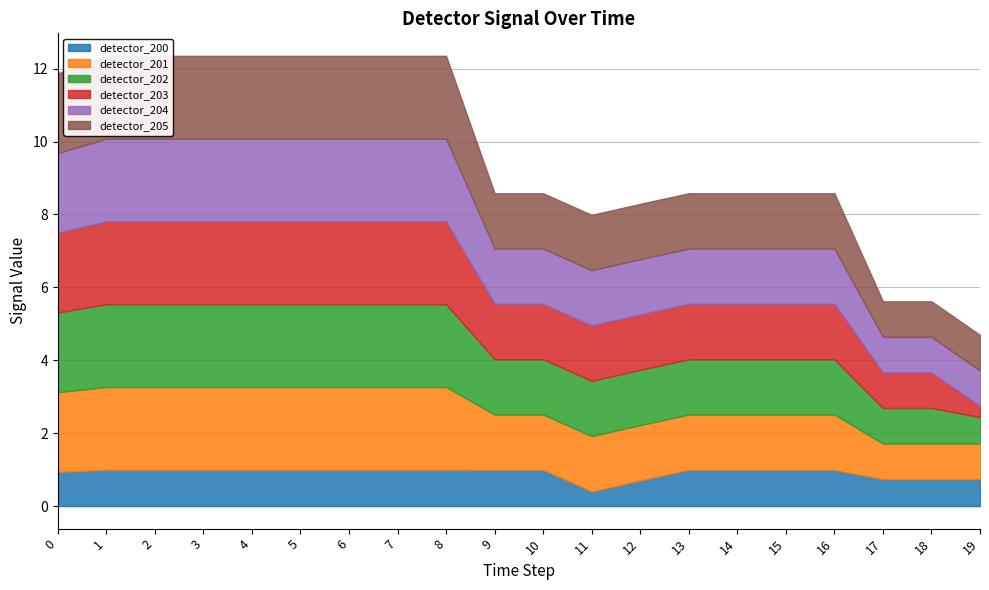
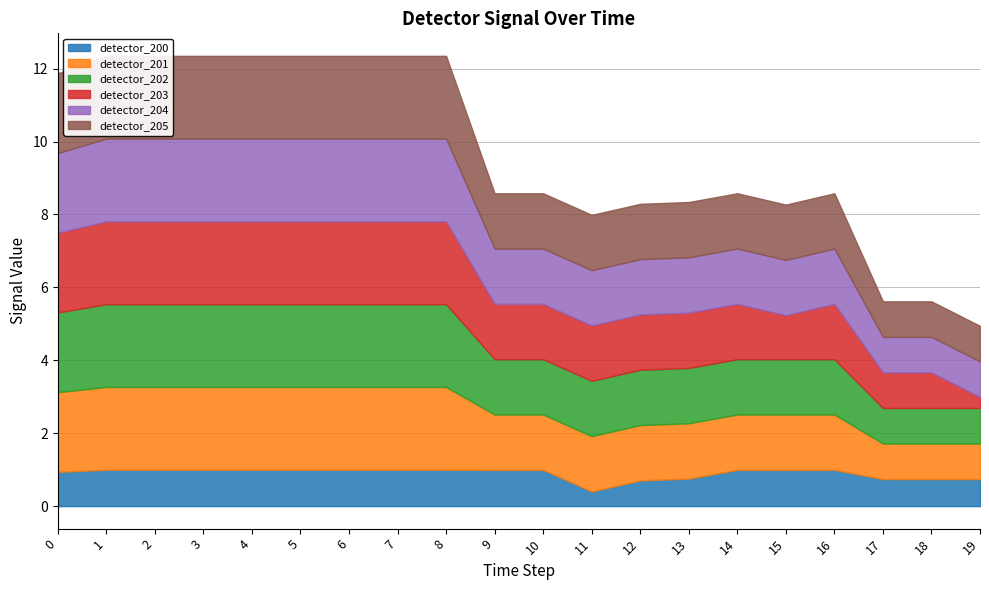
  {
    "detector_200": {
      "0": 0.9,
      "1": 1.0,
      "2": 1.0,
      "3": 1.0,
      "4": 1.0,
      "5": 1.0,
      "6": 1.0,
      "7": 1.0,
      "8": 1.0,
      "9": 1.0,
      "10": 1.0,
      "11": 0.4,
      "12": 0.7,
-     "13": 1.0,
+     "13": 0.8,
      "14": 1.0,
      "15": 1.0,
      "16": 1.0,
      "17": 0.7,
      "18": 0.7,
      "19": 0.7
    },
    "detector_201": {
      "0": 2.2,
      "1": 2.3,
      "2": 2.3,
      "3": 2.3,
      "4": 2.3,
      "5": 2.3,
      "6": 2.3,
      "7": 2.3,
      "8": 2.3,
      "9": 1.5,
      "10": 1.5,
      "11": 1.5,
      "12": 1.5,
      "13": 1.5,
      "14": 1.5,
      "15": 1.5,
      "16": 1.5,
      "17": 1.0,
      "18": 1.0,
      "19": 1.0
    },
    "detector_202": {
      "0": 2.2,
      "1": 2.3,
      "2": 2.3,
      "3": 2.3,
      "4": 2.3,
      "5": 2.3,
      "6": 2.3,
      "7": 2.3,
      "8": 2.3,
      "9": 1.5,
      "10": 1.5,
      "11": 1.5,
      "12": 1.5,
      "13": 1.5,
      "14": 1.5,
      "15": 1.5,
      "16": 1.5,
      "17": 1.0,
      "18": 1.0,
-     "19": 0.7
+     "19": 1.0
    },
    "detector_203": {
      "0": 2.2,
      "1": 2.3,
      "2": 2.3,
      "3": 2.3,
      "4": 2.3,
      "5": 2.3,
      "6": 2.3,
      "7": 2.3,
      "8": 2.3,
      "9": 1.5,
      "10": 1.5,
      "11": 1.5,
      "12": 1.5,
      "13": 1.5,
      "14": 1.5,
-     "15": 1.5,
+     "15": 1.2,
      "16": 1.5,
      "17": 1.0,
      "18": 1.0,
      "19": 0.3
    },
    "detector_204": {
      "0": 2.2,
      "1": 2.3,
      "2": 2.3,
      "3": 2.3,
      "4": 2.3,
      "5": 2.3,
      "6": 2.3,
      "7": 2.3,
      "8": 2.3,
      "9": 1.5,
      "10": 1.5,
      "11": 1.5,
      "12": 1.5,
      "13": 1.5,
      "14": 1.5,
      "15": 1.5,
      "16": 1.5,
      "17": 1.0,
      "18": 1.0,
      "19": 1.0
    },
    "detector_205": {
      "0": 2.2,
      "3": 2.3,
      "4": 2.3,
      "5": 2.3,
      "6": 2.3,
      "7": 2.3,
      "8": 2.3,
      "9": 1.5,
      "10": 1.5,
      "11": 1.5,
      "12": 1.5,
      "13": 1.5,
      "14": 1.5,
      "15": 1.5,
      "16": 1.5,
      "17": 1.0,
      "18": 1.0,
      "19": 1.0
    }
  }
